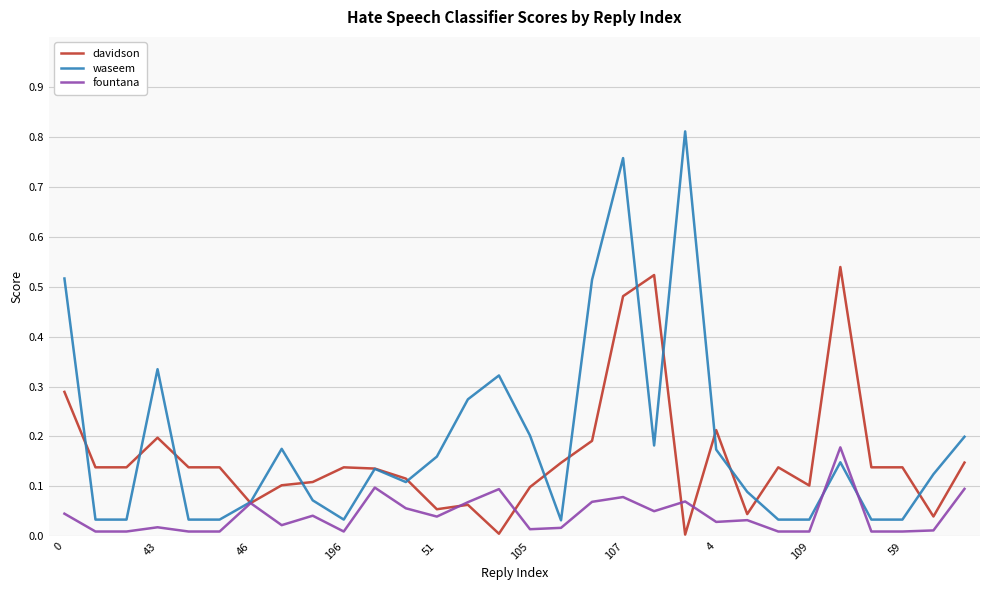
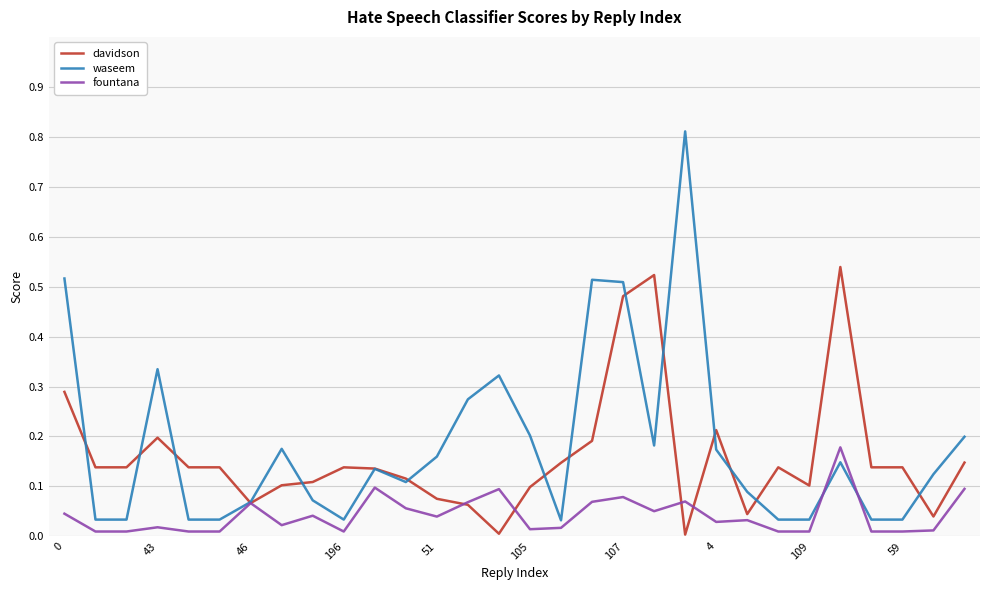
  {
    "davidson": {
      "0": 0.29,
      "43": 0.20,
      "196": 0.14,
-     "51": 0.05,
+     "51": 0.08,
      "105": 0.10,
      "107": 0.48,
      "109": 0.10,
      "59": 0.14
    },
    "waseem": {
      "0": 0.52,
      "43": 0.33,
      "196": 0.03,
      "51": 0.16,
      "105": 0.20,
-     "107": 0.76,
+     "107": 0.51,
      "109": 0.03,
      "59": 0.03
    },
    "fountana": {
      "0": 0.05,
      "43": 0.02,
      "196": 0.01,
      "51": 0.04,
      "105": 0.01,
      "107": 0.08,
      "109": 0.01,
      "59": 0.01
    }
  }
